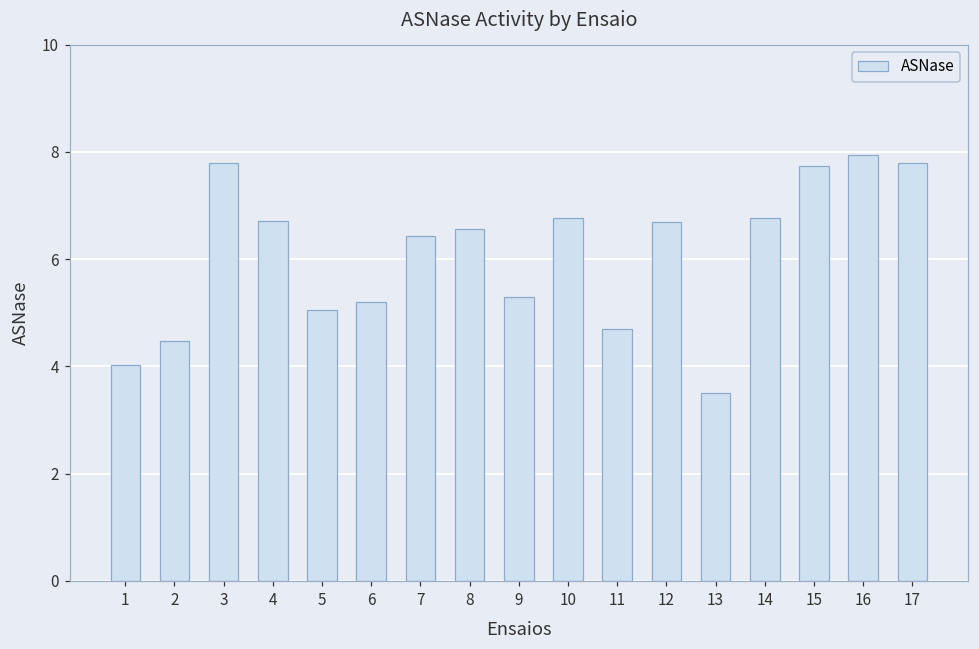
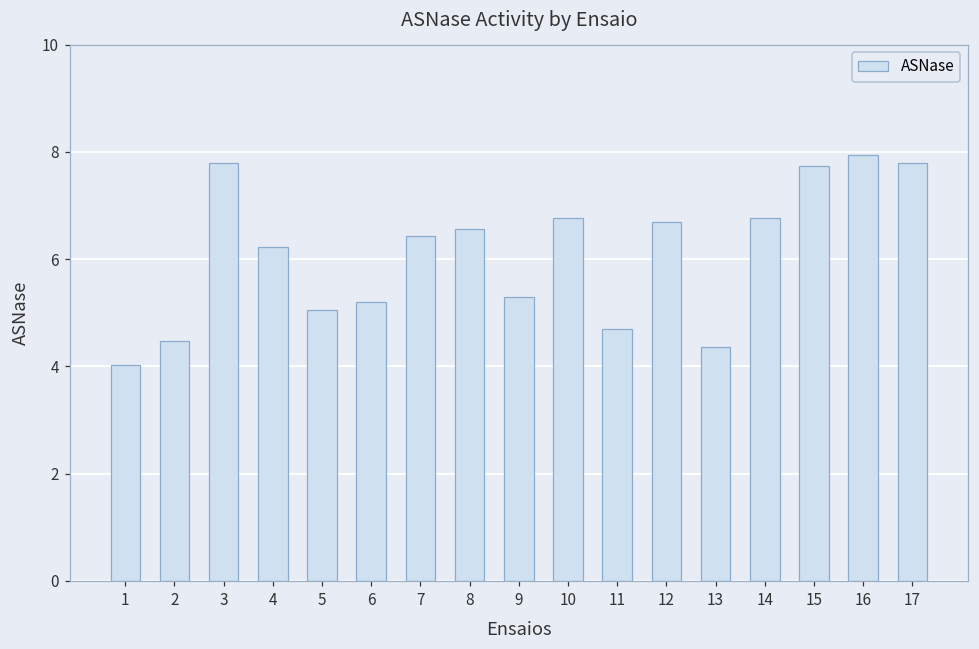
  {
    "1": 4.0,
    "2": 4.5,
    "3": 7.8,
-   "4": 6.7,
+   "4": 6.2,
    "5": 5.1,
    "6": 5.2,
    "7": 6.4,
    "8": 6.6,
    "9": 5.3,
    "10": 6.8,
    "11": 4.7,
    "12": 6.7,
-   "13": 3.5,
+   "13": 4.4,
    "14": 6.8,
    "15": 7.7,
    "16": 8.0,
    "17": 7.8
  }
